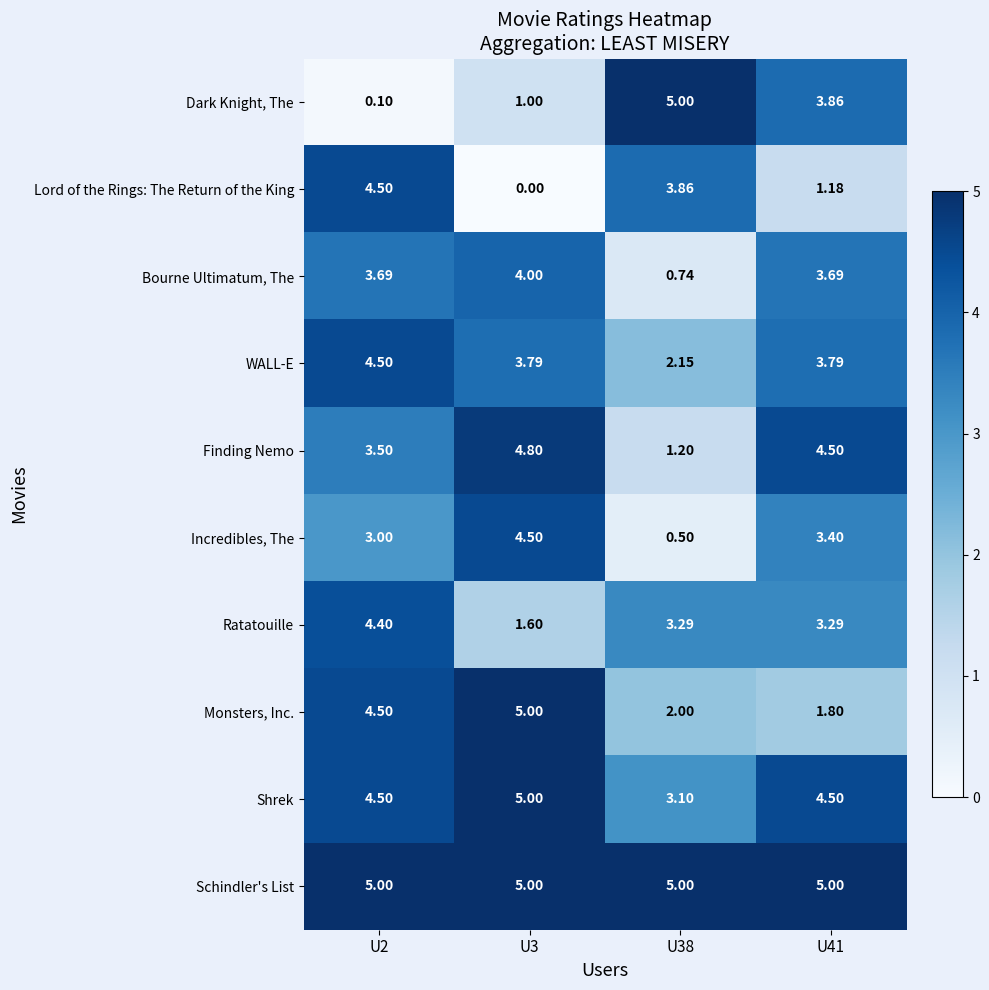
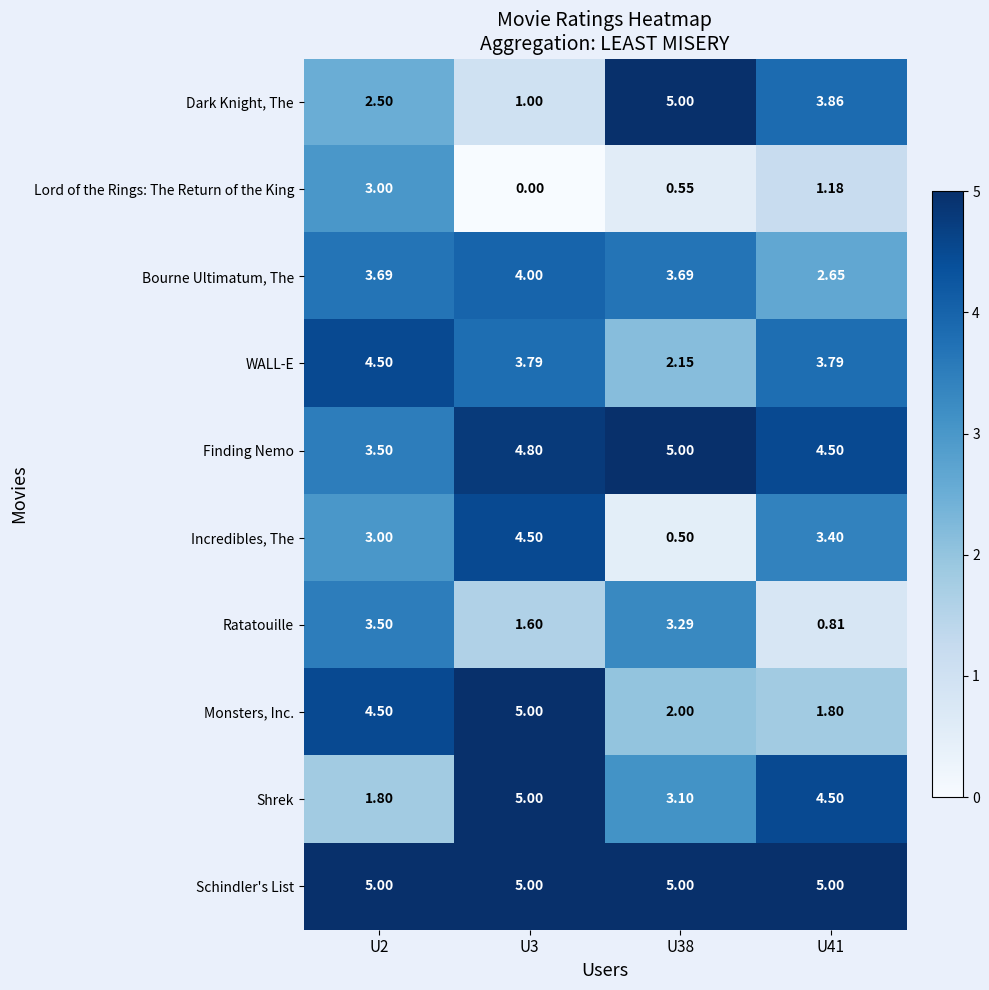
  {
    "Dark Knight, The": {
-     "U2": 0.10,
+     "U2": 2.50,
      "U3": 1.00,
      "U38": 5.00,
      "U41": 3.86
    },
    "Lord of the Rings: The Return of the King": {
-     "U2": 4.50,
+     "U2": 3.00,
      "U3": 0.00,
-     "U38": 3.86,
+     "U38": 0.55,
      "U41": 1.18
    },
    "Bourne Ultimatum, The": {
      "U2": 3.69,
      "U3": 4.00,
-     "U38": 0.74,
-     "U41": 3.69
+     "U38": 3.69,
+     "U41": 2.65
    },
    "WALL-E": {
      "U2": 4.50,
      "U3": 3.79,
      "U38": 2.15,
      "U41": 3.79
    },
    "Finding Nemo": {
      "U2": 3.50,
      "U3": 4.80,
-     "U38": 1.20,
+     "U38": 5.00,
      "U41": 4.50
    },
    "Incredibles, The": {
      "U2": 3.00,
      "U3": 4.50,
      "U38": 0.50,
      "U41": 3.40
    },
    "Ratatouille": {
-     "U2": 4.40,
+     "U2": 3.50,
      "U3": 1.60,
      "U38": 3.29,
-     "U41": 3.29
+     "U41": 0.81
    },
    "Monsters, Inc.": {
      "U2": 4.50,
      "U3": 5.00,
      "U38": 2.00,
      "U41": 1.80
    },
    "Shrek": {
-     "U2": 4.50,
+     "U2": 1.80,
      "U3": 5.00,
      "U38": 3.10,
      "U41": 4.50
    },
    "Schindler's List": {
      "U2": 5.00,
      "U3": 5.00,
      "U38": 5.00,
      "U41": 5.00
    }
  }
